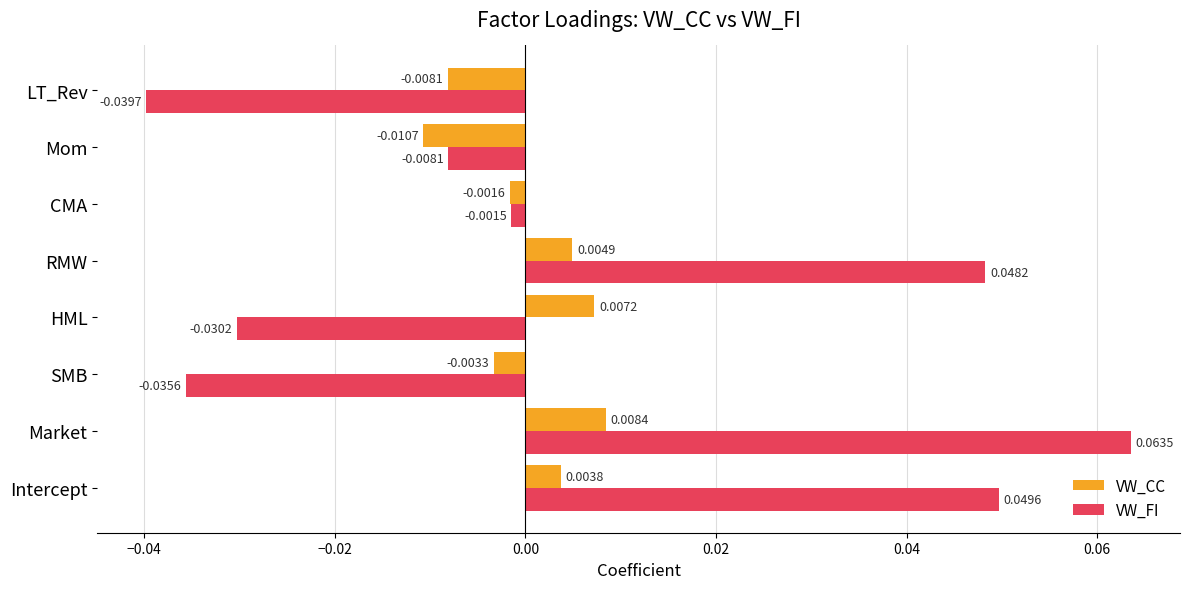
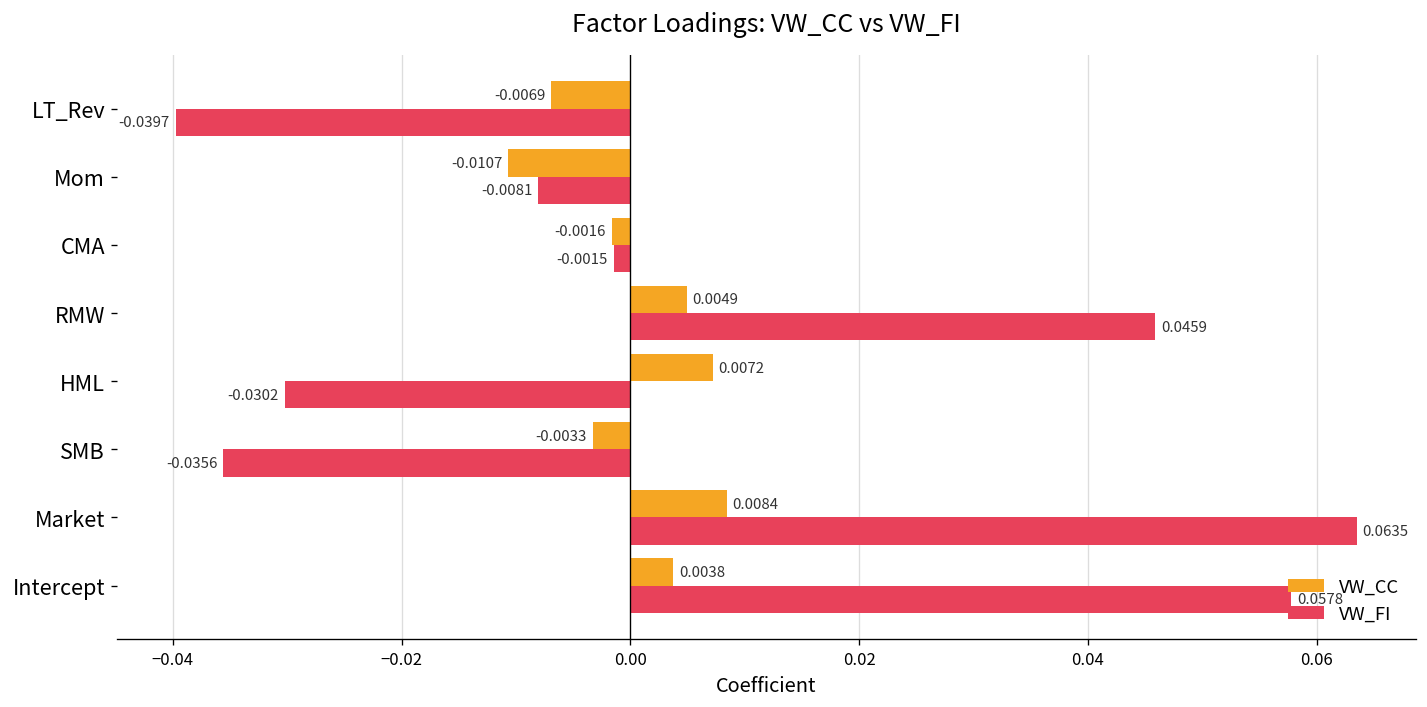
  {
    "VW_CC": {
-     "LT_Rev": -0.0081,
+     "LT_Rev": -0.0069,
      "Mom": -0.0107,
      "CMA": -0.0016,
      "RMW": 0.0049,
      "HML": 0.0072,
      "SMB": -0.0033,
      "Market": 0.0084,
      "Intercept": 0.0038
    },
    "VW_FI": {
      "LT_Rev": -0.0397,
      "Mom": -0.0081,
      "CMA": -0.0015,
-     "RMW": 0.0482,
+     "RMW": 0.0459,
      "HML": -0.0302,
      "SMB": -0.0356,
      "Market": 0.0635,
-     "Intercept": 0.0496
+     "Intercept": 0.0578
    }
  }
